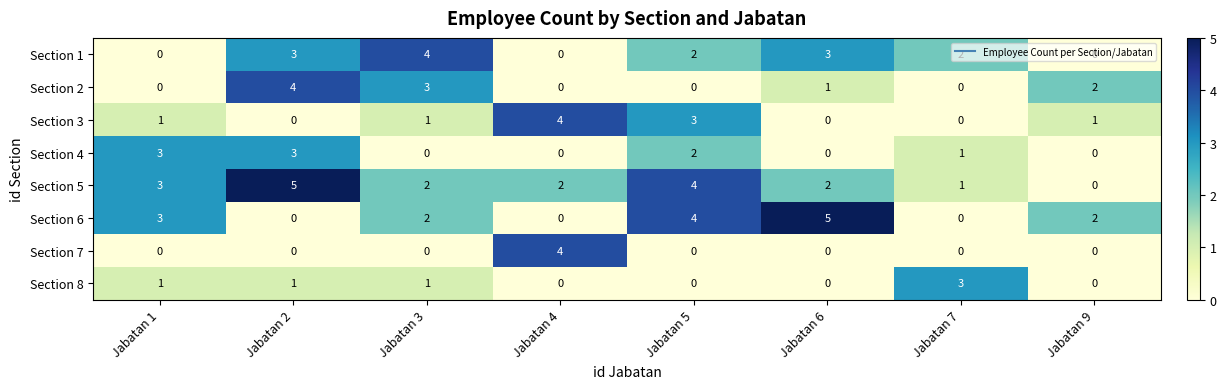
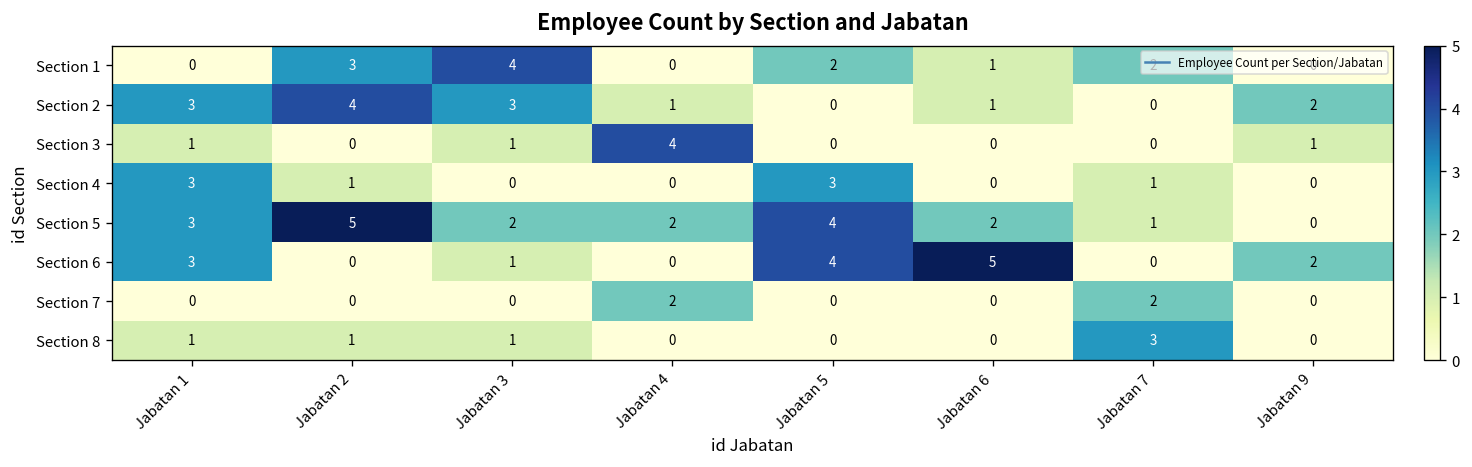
  {
    "Section 1": {
      "Jabatan 1": 0,
      "Jabatan 2": 3,
      "Jabatan 3": 4,
      "Jabatan 4": 0,
      "Jabatan 5": 2,
-     "Jabatan 6": 3
+     "Jabatan 6": 1
    },
    "Section 2": {
-     "Jabatan 1": 0,
+     "Jabatan 1": 3,
      "Jabatan 2": 4,
      "Jabatan 3": 3,
-     "Jabatan 4": 0,
+     "Jabatan 4": 1,
      "Jabatan 5": 0,
      "Jabatan 6": 1,
      "Jabatan 7": 0,
      "Jabatan 9": 2
    },
    "Section 3": {
      "Jabatan 1": 1,
      "Jabatan 2": 0,
      "Jabatan 3": 1,
      "Jabatan 4": 4,
-     "Jabatan 5": 3,
+     "Jabatan 5": 0,
      "Jabatan 6": 0,
      "Jabatan 7": 0,
      "Jabatan 9": 1
    },
    "Section 4": {
      "Jabatan 1": 3,
-     "Jabatan 2": 3,
+     "Jabatan 2": 1,
      "Jabatan 3": 0,
      "Jabatan 4": 0,
-     "Jabatan 5": 2,
+     "Jabatan 5": 3,
      "Jabatan 6": 0,
      "Jabatan 7": 1,
      "Jabatan 9": 0
    },
    "Section 5": {
      "Jabatan 1": 3,
      "Jabatan 2": 5,
      "Jabatan 3": 2,
      "Jabatan 4": 2,
      "Jabatan 5": 4,
      "Jabatan 6": 2,
      "Jabatan 7": 1,
      "Jabatan 9": 0
    },
    "Section 6": {
      "Jabatan 1": 3,
      "Jabatan 2": 0,
-     "Jabatan 3": 2,
+     "Jabatan 3": 1,
      "Jabatan 4": 0,
      "Jabatan 5": 4,
      "Jabatan 6": 5,
      "Jabatan 7": 0,
      "Jabatan 9": 2
    },
    "Section 7": {
      "Jabatan 1": 0,
      "Jabatan 2": 0,
      "Jabatan 3": 0,
-     "Jabatan 4": 4,
+     "Jabatan 4": 2,
      "Jabatan 5": 0,
      "Jabatan 6": 0,
-     "Jabatan 7": 0,
+     "Jabatan 7": 2,
      "Jabatan 9": 0
    },
    "Section 8": {
      "Jabatan 1": 1,
      "Jabatan 2": 1,
      "Jabatan 3": 1,
      "Jabatan 4": 0,
      "Jabatan 5": 0,
      "Jabatan 6": 0,
      "Jabatan 7": 3,
      "Jabatan 9": 0
    }
  }
